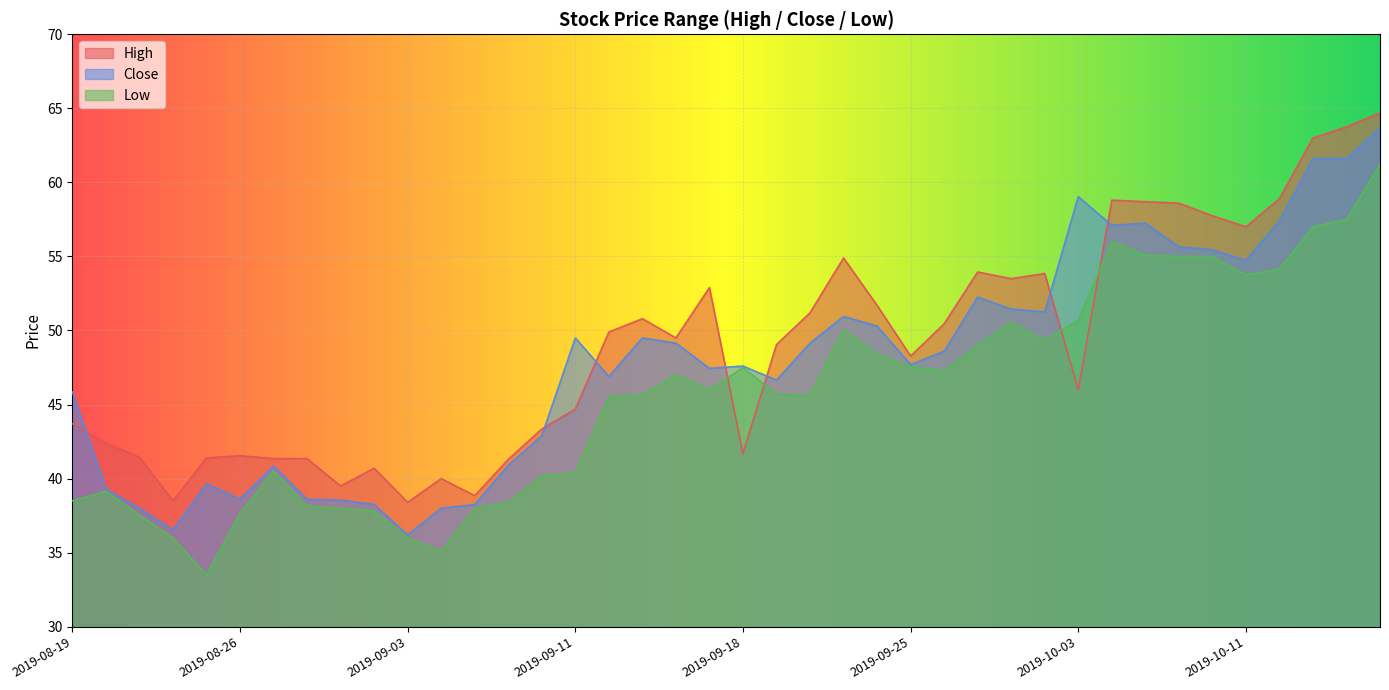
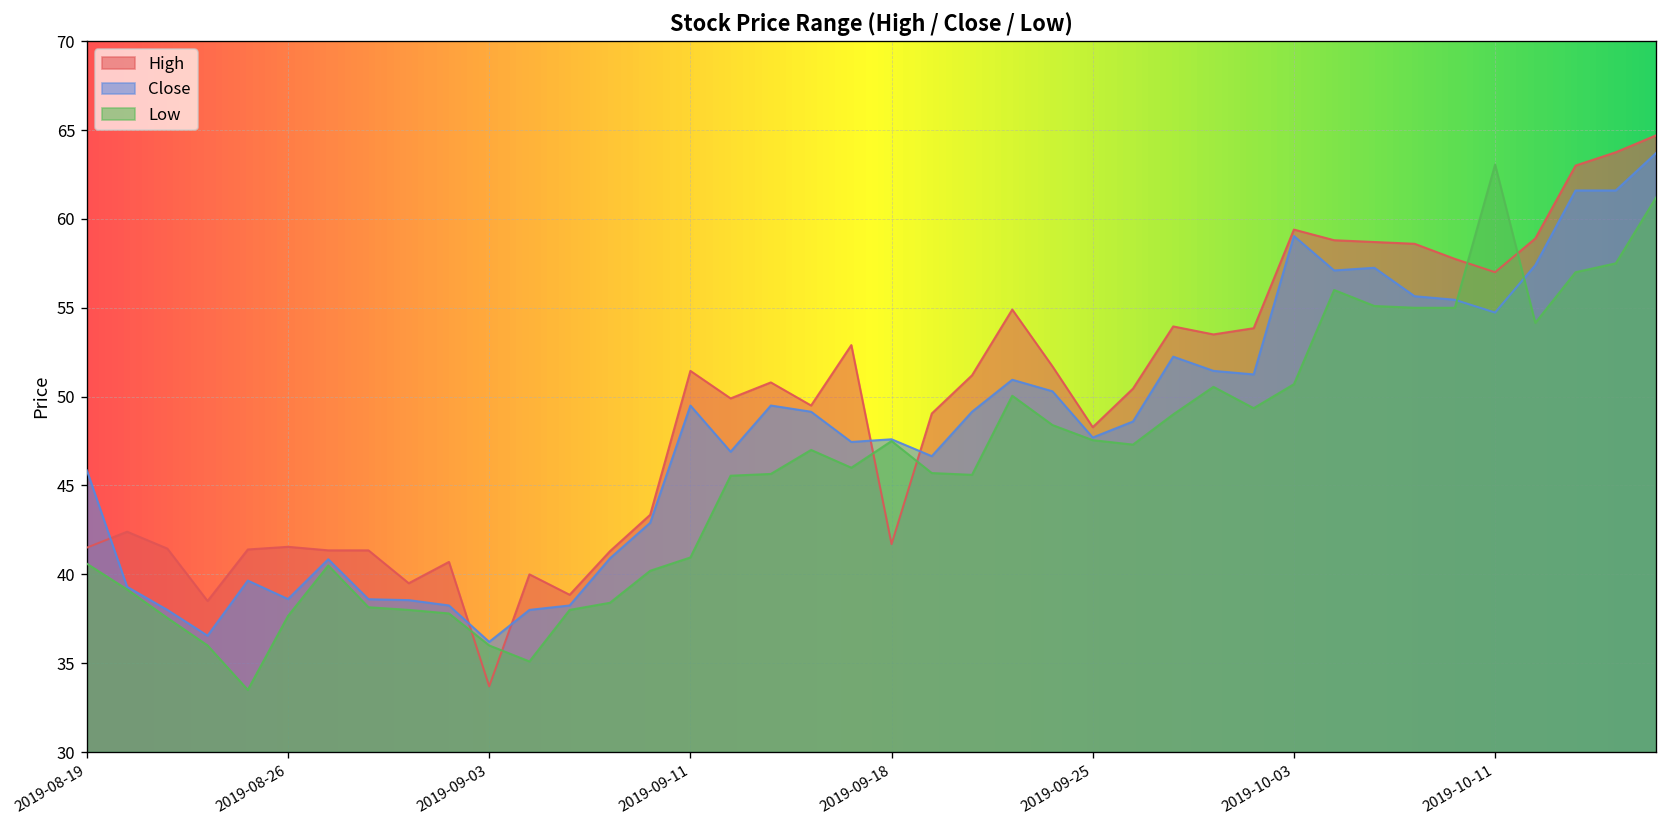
  {
    "High": {
-     "2019-08-19": 43.7,
+     "2019-08-19": 41.5,
      "2019-08-26": 41.6,
-     "2019-09-03": 38.4,
-     "2019-09-11": 44.7,
+     "2019-09-03": 33.7,
+     "2019-09-11": 51.5,
      "2019-09-18": 41.7,
      "2019-09-25": 48.3,
-     "2019-10-03": 46.0,
+     "2019-10-03": 59.4,
      "2019-10-11": 57.0
    },
    "Close": {
      "2019-08-19": 45.9,
      "2019-08-26": 38.6,
      "2019-09-03": 36.2,
      "2019-09-11": 49.5,
      "2019-10-03": 59.0,
      "2019-10-11": 54.7
    },
    "Low": {
-     "2019-08-19": 38.5,
+     "2019-08-19": 40.6,
      "2019-08-26": 37.7,
      "2019-09-03": 36.0,
-     "2019-09-11": 40.4,
+     "2019-09-11": 41.0,
      "2019-10-03": 50.7,
-     "2019-10-11": 53.8
+     "2019-10-11": 63.1
    }
  }
